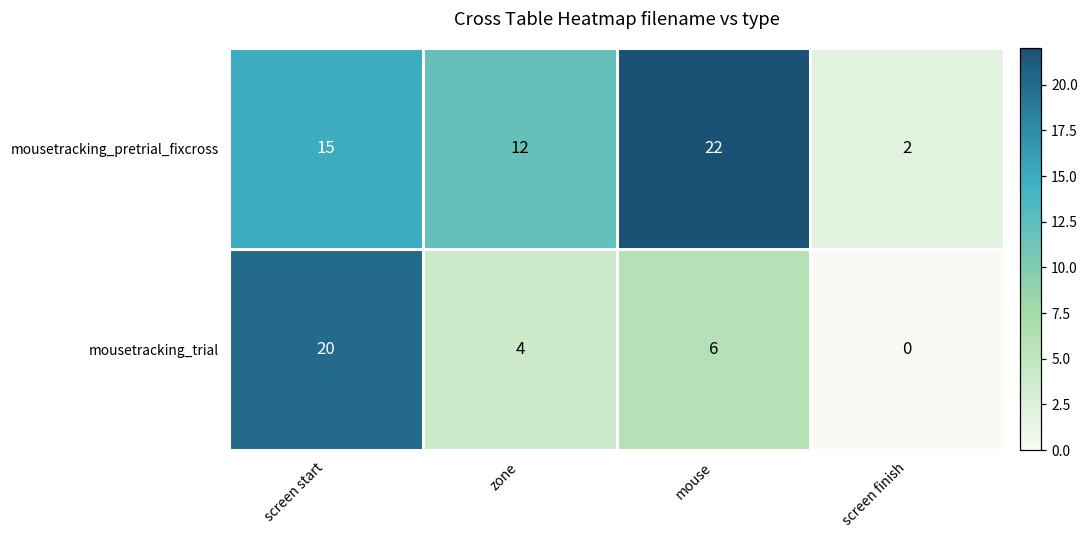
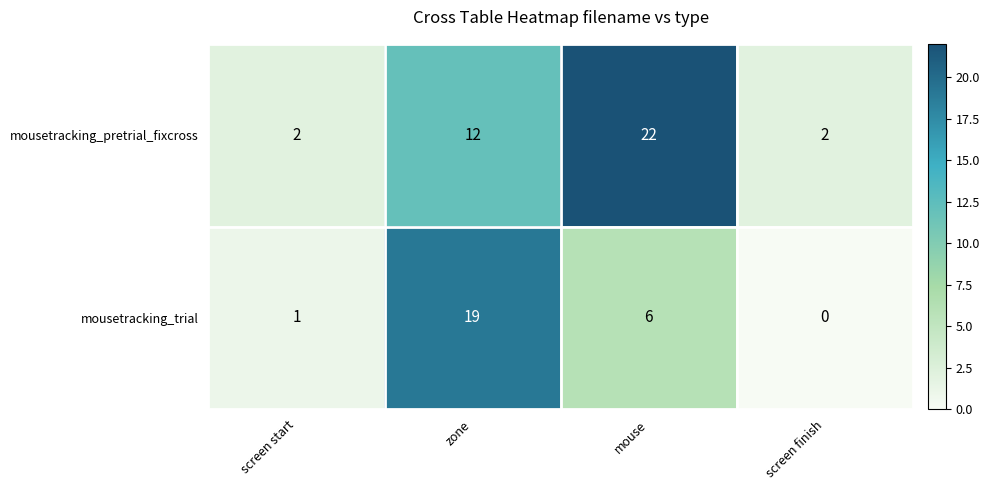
  {
    "mousetracking_pretrial_fixcross": {
-     "screen start": 15,
+     "screen start": 2,
      "zone": 12,
      "mouse": 22,
      "screen finish": 2
    },
    "mousetracking_trial": {
-     "screen start": 20,
-     "zone": 4,
+     "screen start": 1,
+     "zone": 19,
      "mouse": 6,
      "screen finish": 0
    }
  }
